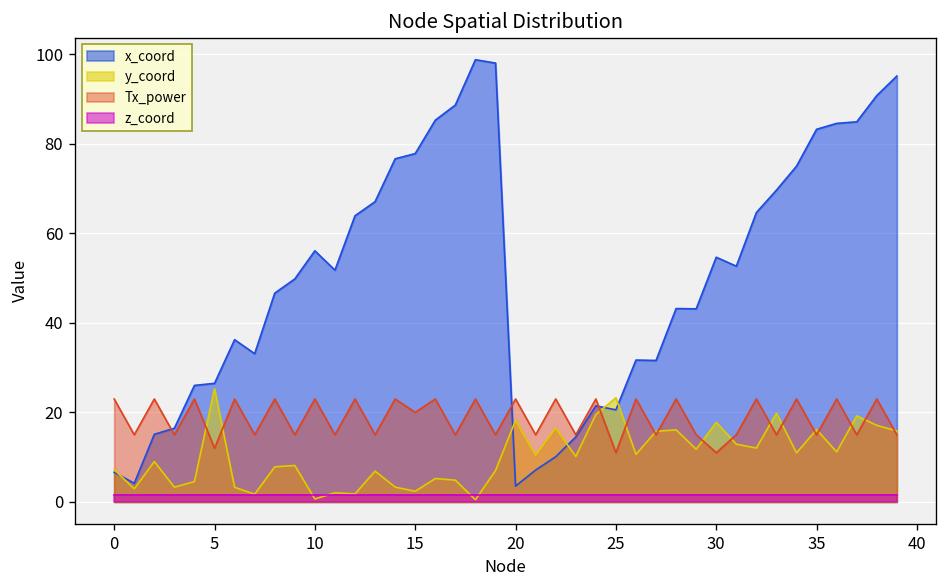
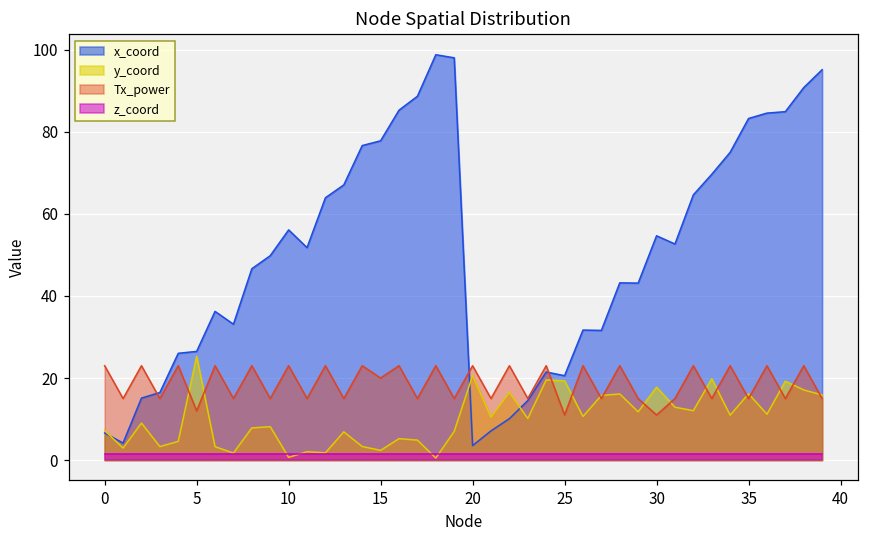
  {
    "x_coord": {
      "5": 26,
      "10": 56,
      "15": 78,
      "20": 4,
      "25": 21,
      "30": 55,
      "35": 83
    },
    "y_coord": {
      "5": 25,
      "10": 1,
      "15": 2,
-     "20": 18,
-     "25": 23,
+     "20": 21,
+     "25": 19,
      "30": 18,
      "35": 16
    },
    "Tx_power": {
      "0": 23,
      "5": 12,
      "10": 23,
      "15": 20,
      "20": 23,
      "25": 11,
      "30": 11,
      "35": 15
    },
    "z_coord": {
      "0": 2,
      "5": 2,
      "10": 2,
      "15": 2,
      "20": 2,
      "25": 2,
      "30": 2,
      "35": 2
    }
  }
